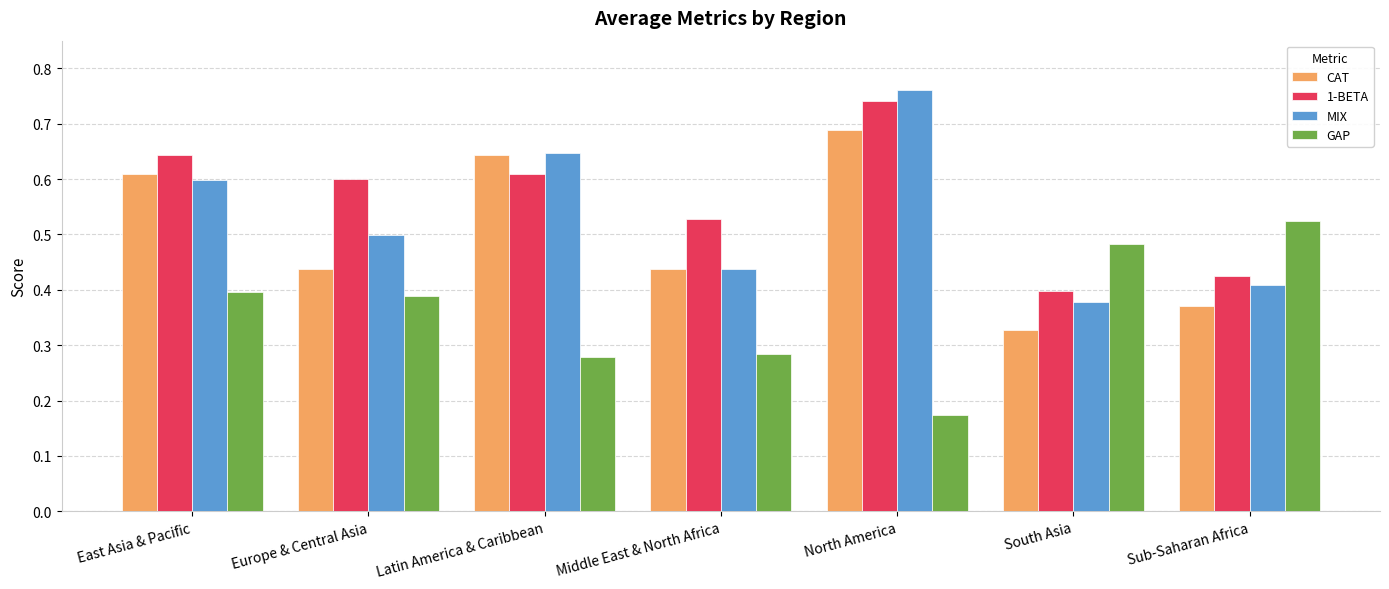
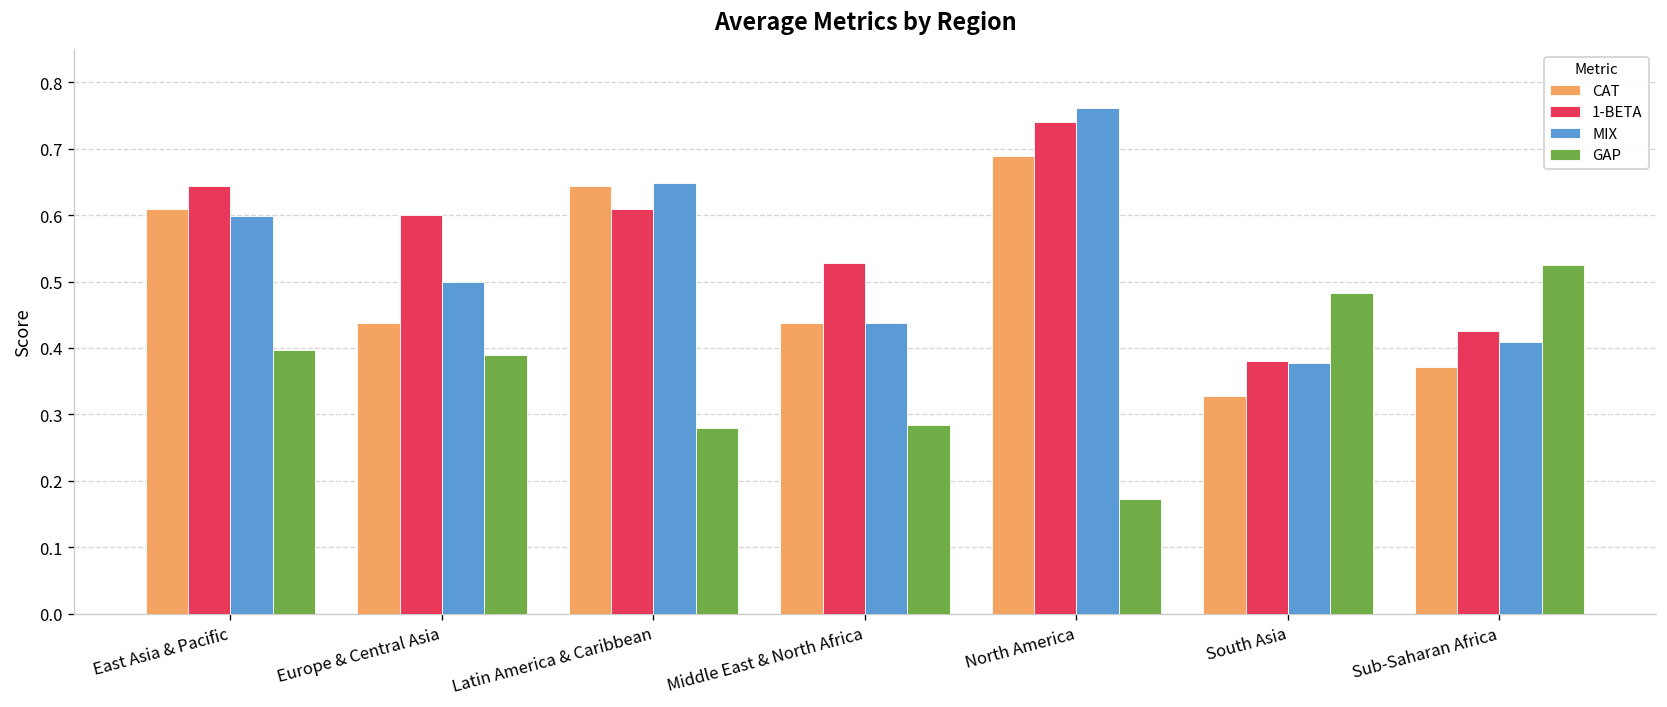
  {
    "CAT": {
      "East Asia & Pacific": 0.61,
      "Europe & Central Asia": 0.44,
      "Latin America & Caribbean": 0.64,
      "Middle East & North Africa": 0.44,
      "North America": 0.69,
      "South Asia": 0.33,
      "Sub-Saharan Africa": 0.37
    },
    "1-BETA": {
      "East Asia & Pacific": 0.64,
      "Europe & Central Asia": 0.60,
      "Latin America & Caribbean": 0.61,
      "Middle East & North Africa": 0.53,
      "North America": 0.74,
-     "South Asia": 0.40,
+     "South Asia": 0.38,
      "Sub-Saharan Africa": 0.43
    },
    "MIX": {
      "East Asia & Pacific": 0.60,
      "Europe & Central Asia": 0.50,
      "Latin America & Caribbean": 0.65,
      "Middle East & North Africa": 0.44,
      "North America": 0.76,
      "South Asia": 0.38,
      "Sub-Saharan Africa": 0.41
    },
    "GAP": {
      "East Asia & Pacific": 0.40,
      "Europe & Central Asia": 0.39,
      "Latin America & Caribbean": 0.28,
      "Middle East & North Africa": 0.28,
      "North America": 0.17,
      "South Asia": 0.48,
      "Sub-Saharan Africa": 0.52
    }
  }
